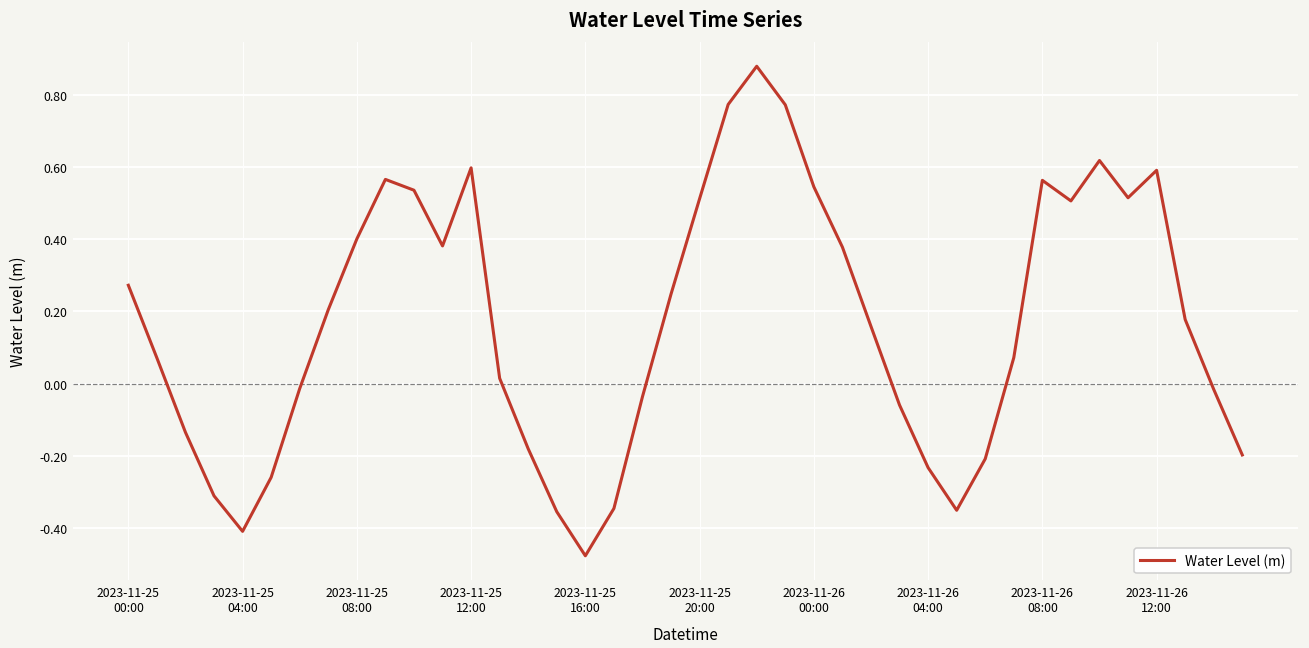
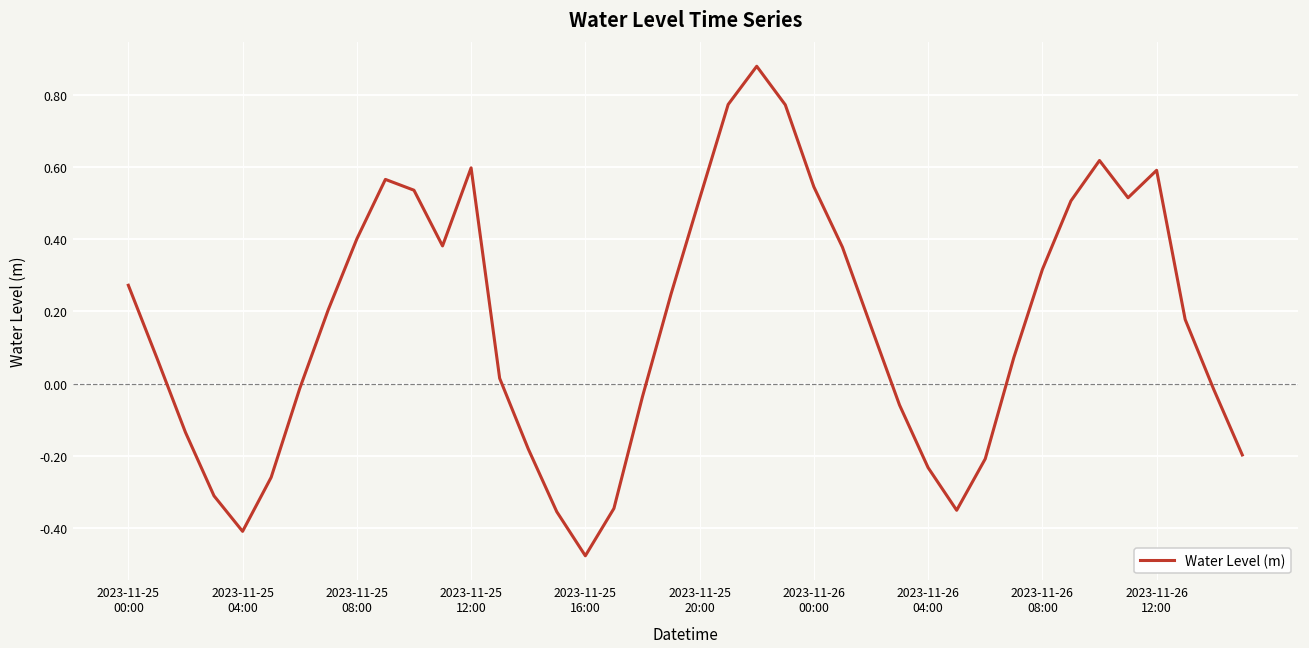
  {
    "2023-11-25 00:00": 0.27,
    "2023-11-25 04:00": -0.41,
    "2023-11-25 08:00": 0.40,
    "2023-11-25 12:00": 0.60,
    "2023-11-25 16:00": -0.48,
    "2023-11-25 20:00": 0.51,
    "2023-11-26 00:00": 0.54,
    "2023-11-26 04:00": -0.23,
-   "2023-11-26 08:00": 0.56,
+   "2023-11-26 08:00": 0.32,
    "2023-11-26 12:00": 0.59
  }
